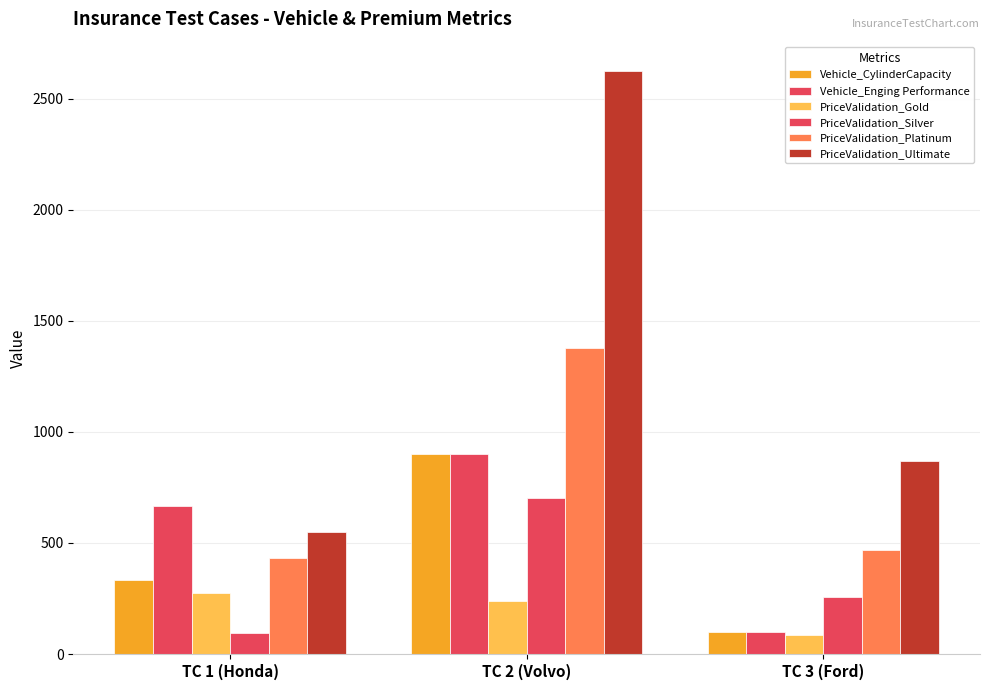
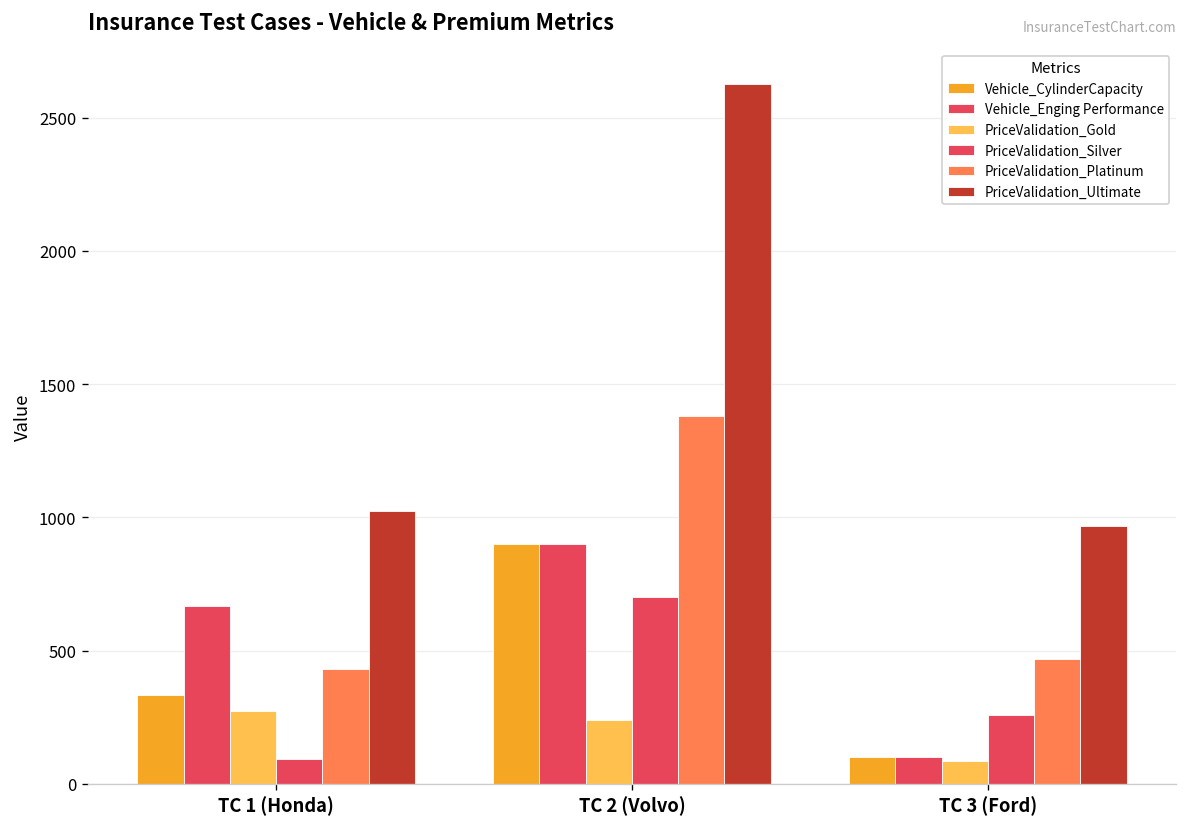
  {
    "PriceValidation_Platinum": {
      "TC 1 (Honda)": 430,
      "TC 2 (Volvo)": 1380,
      "TC 3 (Ford)": 470
    },
    "PriceValidation_Ultimate": {
-     "TC 1 (Honda)": 550,
+     "TC 1 (Honda)": 1030,
      "TC 2 (Volvo)": 2630,
-     "TC 3 (Ford)": 870
+     "TC 3 (Ford)": 970
    }
  }
